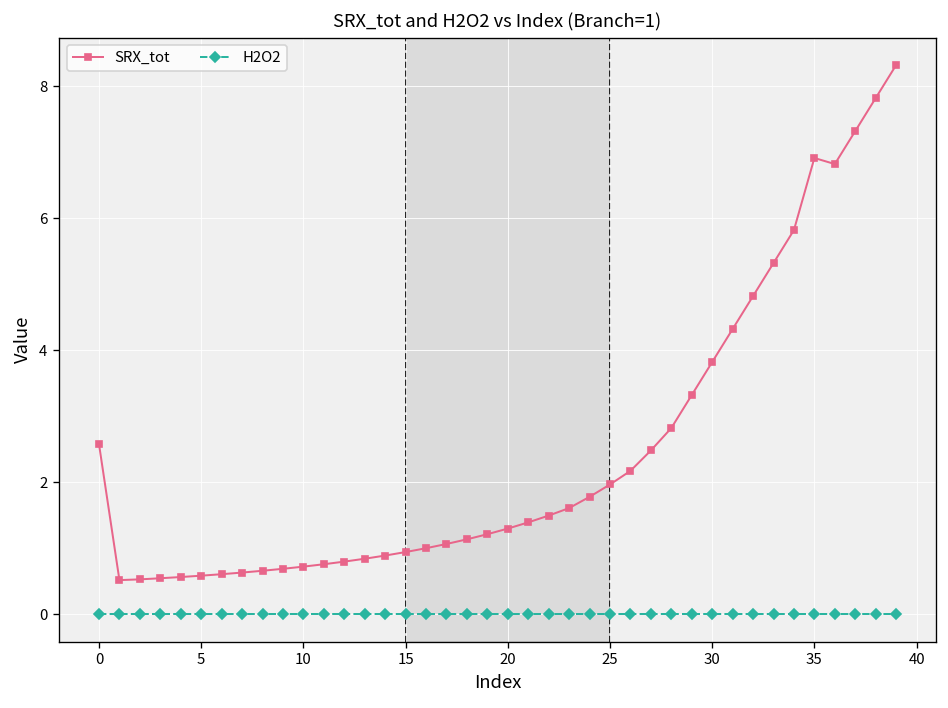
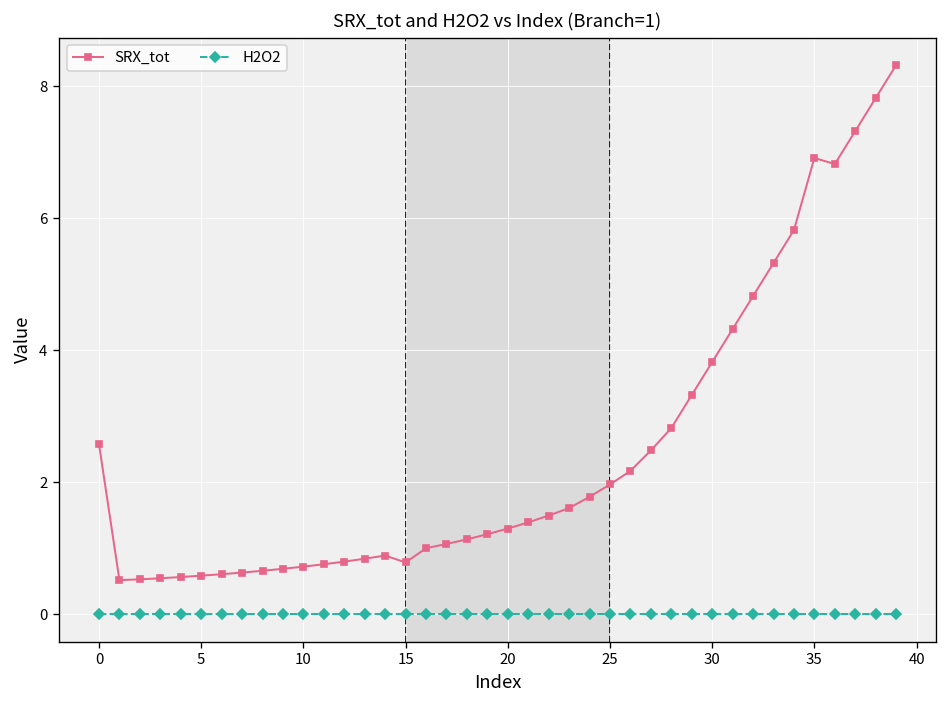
  {
    "SRX_tot": {
      "0": 2.6,
      "5": 0.6,
      "10": 0.7,
-     "15": 0.9,
+     "15": 0.8,
      "20": 1.3,
      "25": 2.0,
      "30": 3.8,
      "35": 6.9
    },
    "H2O2": {
      "0": 0.0,
      "5": 0.0,
      "10": 0.0,
      "15": 0.0,
      "20": 0.0,
      "25": 0.0,
      "30": 0.0,
      "35": 0.0
    }
  }
